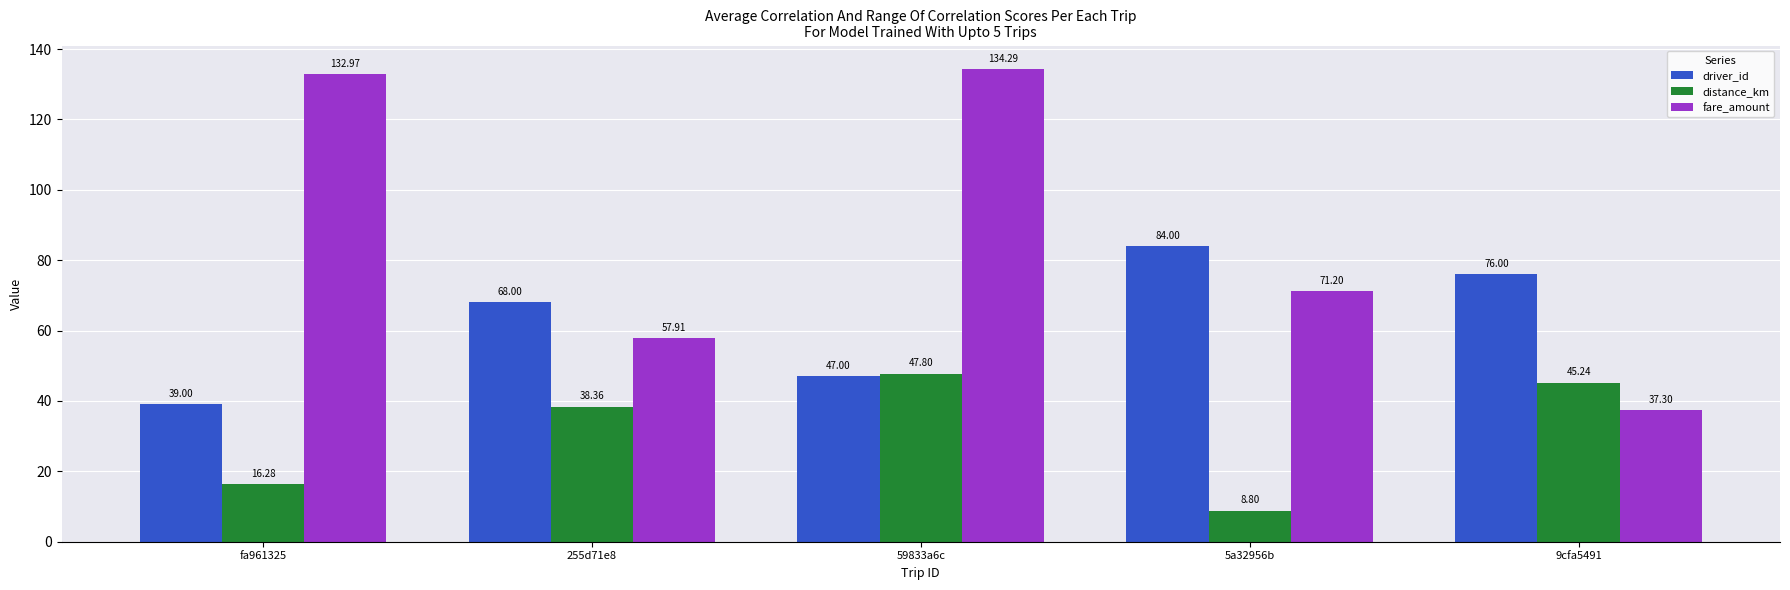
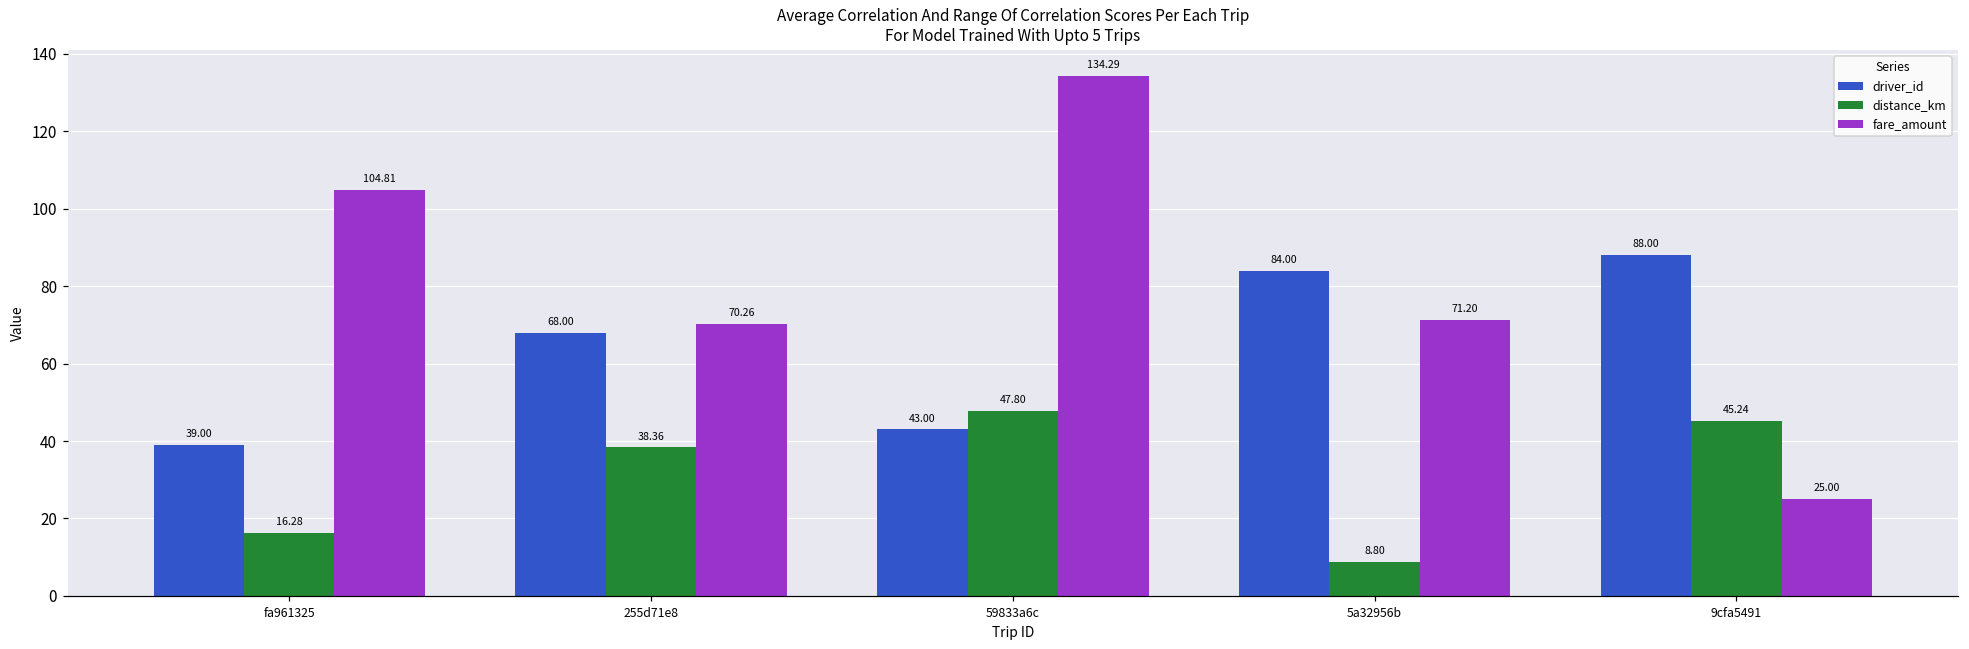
  {
    "driver_id": {
      "fa961325": 39.00,
      "255d71e8": 68.00,
-     "59833a6c": 47.00,
+     "59833a6c": 43.00,
      "5a32956b": 84.00,
-     "9cfa5491": 76.00
+     "9cfa5491": 88.00
    },
    "distance_km": {
      "fa961325": 16.28,
      "255d71e8": 38.36,
      "59833a6c": 47.80,
      "5a32956b": 8.80,
      "9cfa5491": 45.24
    },
    "fare_amount": {
-     "fa961325": 132.97,
-     "255d71e8": 57.91,
+     "fa961325": 104.81,
+     "255d71e8": 70.26,
      "59833a6c": 134.29,
      "5a32956b": 71.20,
-     "9cfa5491": 37.30
+     "9cfa5491": 25.00
    }
  }
